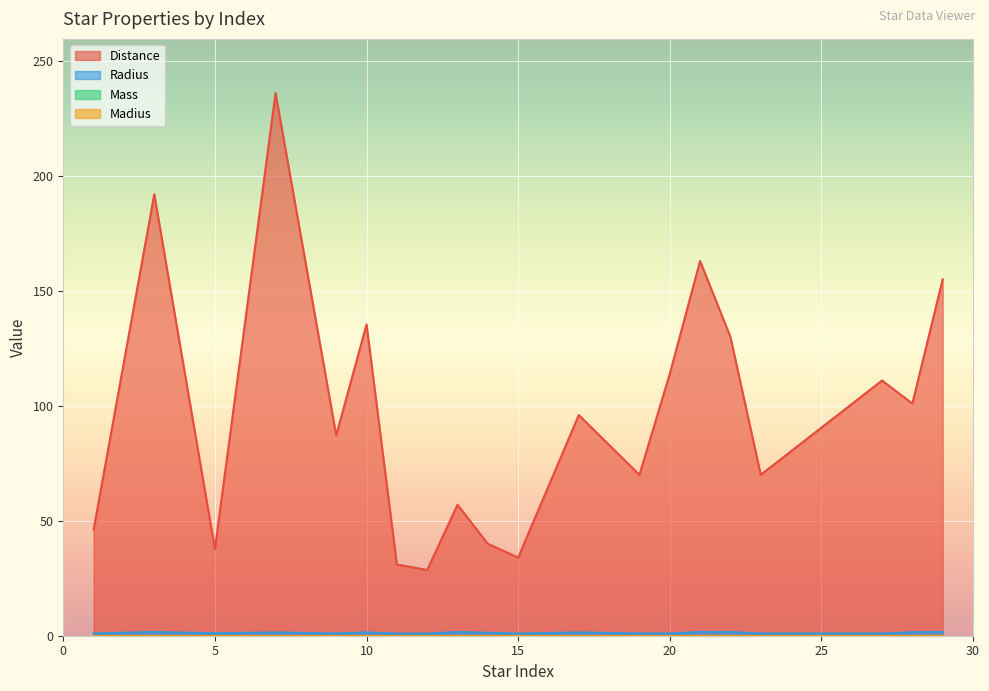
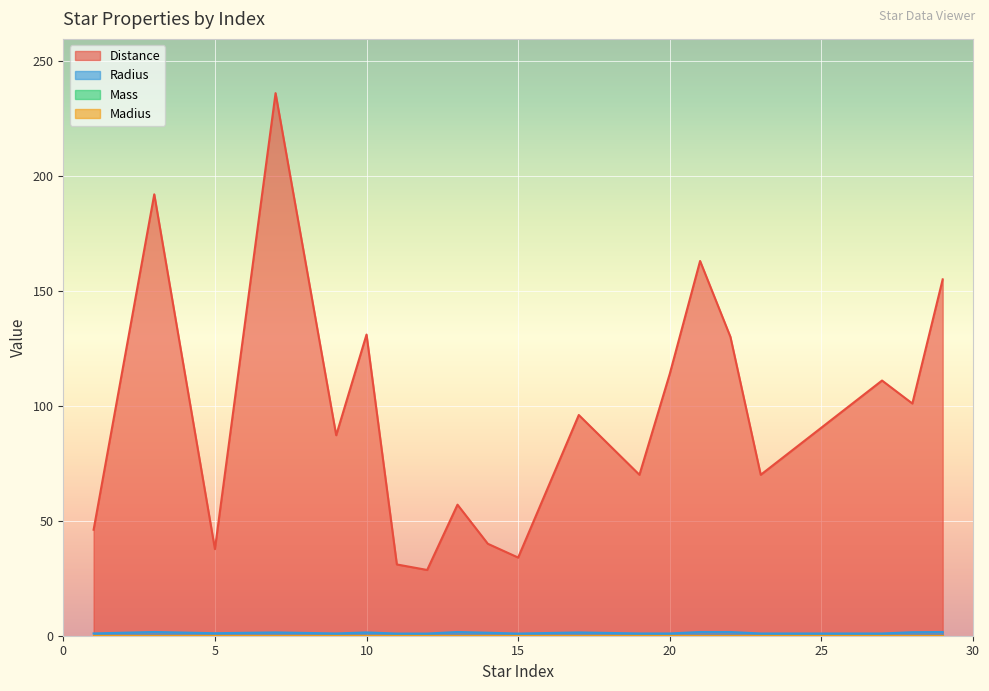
  {
    "Distance": {
      "5": 38,
-     "10": 135,
+     "10": 131,
      "15": 34,
      "20": 114
    },
    "Radius": {
      "10": 1
    },
    "Madius": {
      "10": 0
    }
  }
